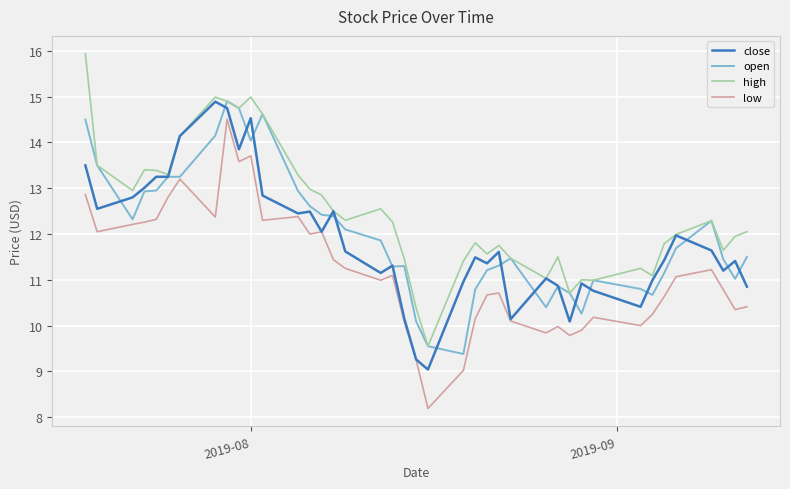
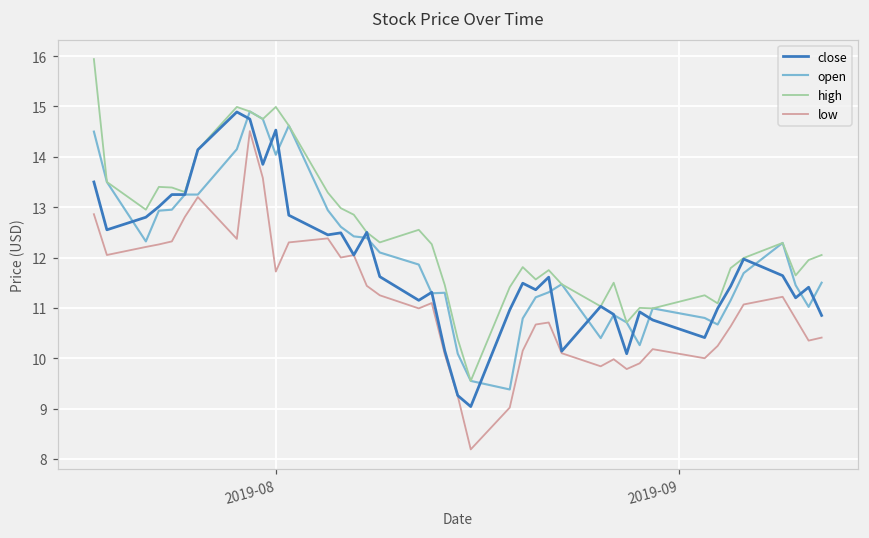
  {
    "close": {
      "2019-08": 14.5
    },
    "open": {
      "2019-08": 14.0
    },
    "high": {
      "2019-08": 15.0
    },
    "low": {
-     "2019-08": 13.7
+     "2019-08": 11.7
    }
  }
